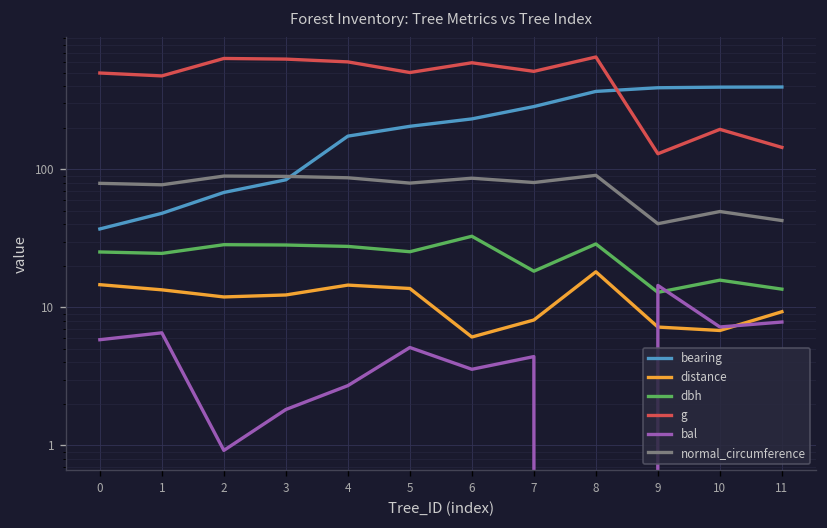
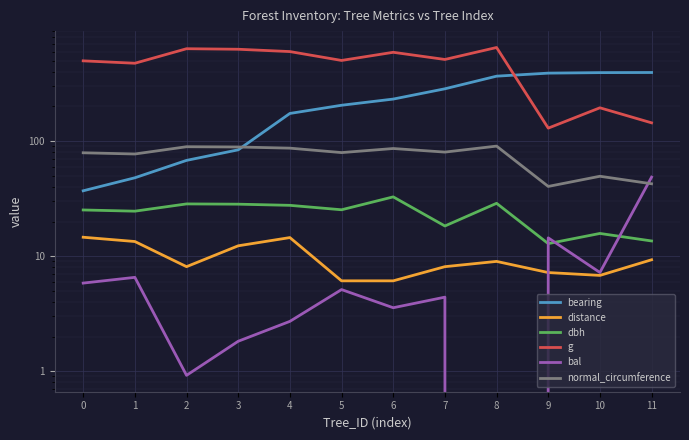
  {
    "bearing": {
      "0": 37,
      "1": 48,
      "2": 70,
      "3": 80,
      "4": 170,
      "5": 210,
      "6": 230,
      "7": 290,
      "8": 370,
      "9": 390,
      "10": 390,
      "11": 400
    },
    "distance": {
      "0": 15,
      "1": 13,
-     "2": 12,
+     "2": 8,
      "3": 12,
      "4": 15,
-     "5": 14,
+     "5": 6,
      "6": 6,
      "7": 8,
-     "8": 18,
+     "8": 9,
      "9": 7,
      "10": 7,
      "11": 9
    },
    "dbh": {
      "0": 25,
      "1": 25,
      "2": 28,
      "3": 28,
      "4": 28,
      "5": 25,
      "6": 33,
      "7": 18,
      "8": 29,
      "9": 13,
      "10": 16,
      "11": 14
    },
    "g": {
      "0": 500,
      "1": 480,
      "2": 600,
      "3": 600,
      "4": 600,
      "5": 500,
      "6": 600,
      "7": 500,
      "8": 700,
      "9": 130,
      "10": 190,
      "11": 140
    },
    "bal": {
      "0": 6,
      "1": 7,
      "2": 0.9,
      "3": 1.8,
      "4": 2.7,
      "5": 5,
      "6": 3.6,
      "7": 4.4,
      "9": 14,
      "10": 7,
-     "11": 8
+     "11": 49
    },
    "normal_circumference": {
      "0": 80,
      "1": 80,
      "2": 90,
      "3": 90,
      "4": 90,
      "5": 80,
      "6": 90,
      "7": 80,
      "8": 90,
      "9": 40,
      "10": 49,
      "11": 43
    }
  }
